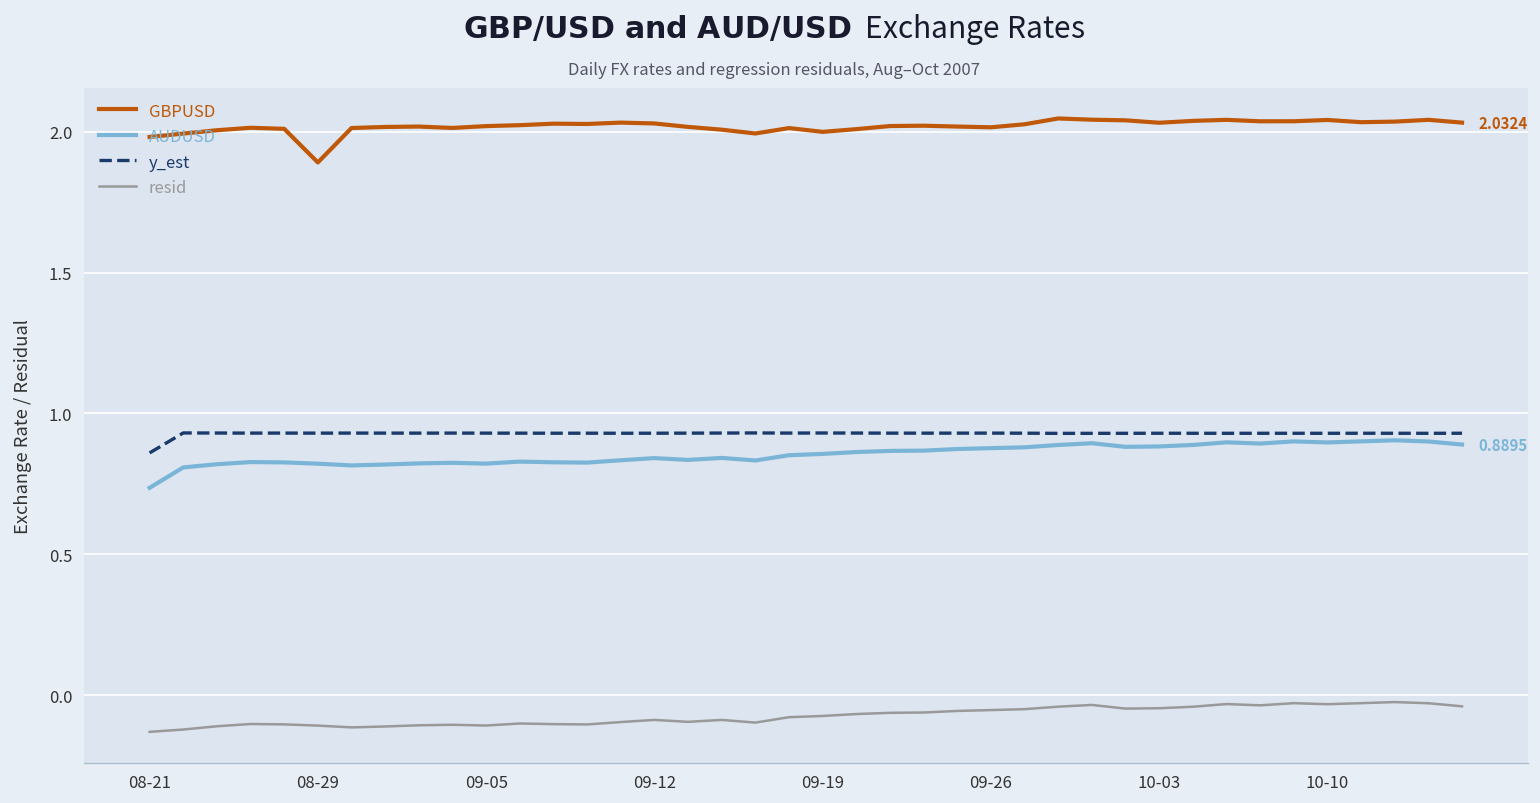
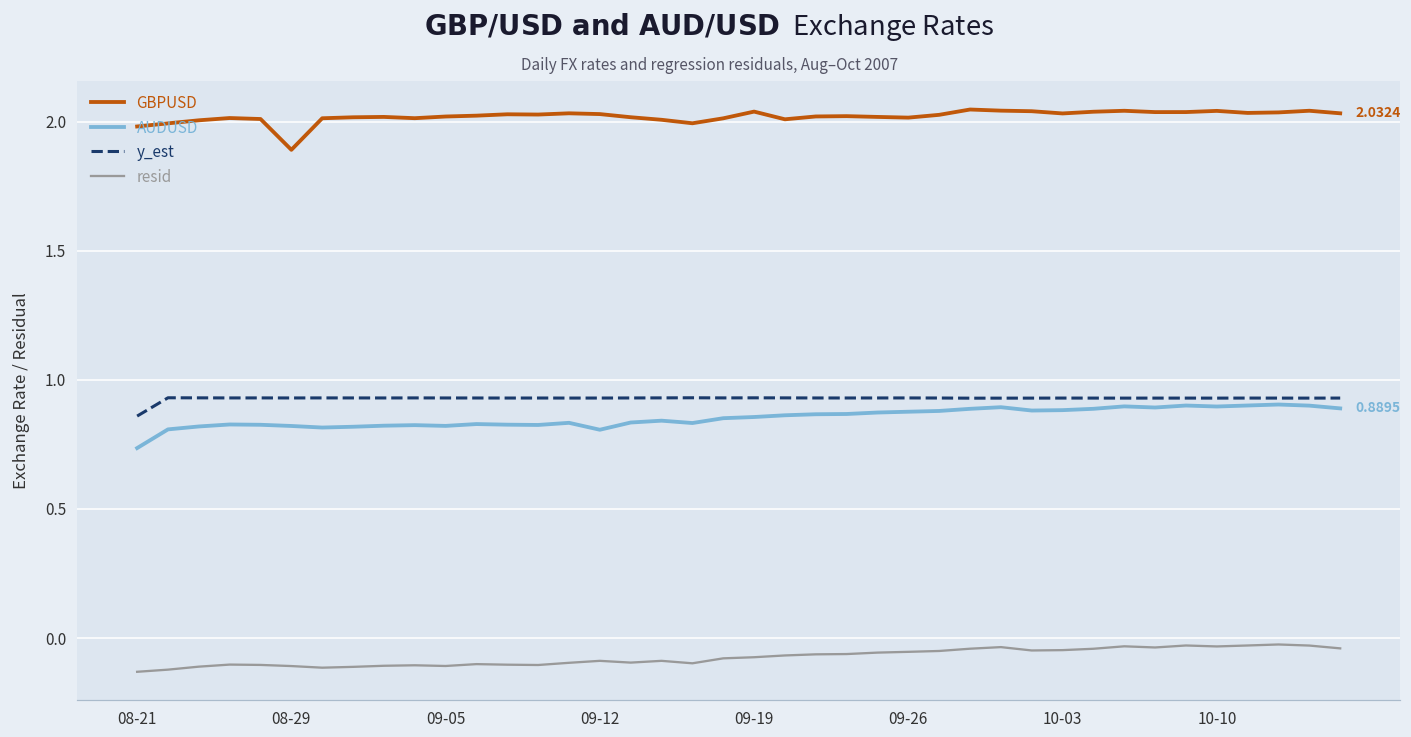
  {
    "GBPUSD": {
      "08-29": 1.89,
      "09-05": 2.02,
      "09-12": 2.03,
-     "09-19": 2.00,
+     "09-19": 2.04,
      "09-26": 2.02,
      "10-03": 2.03,
      "10-10": 2.04
    },
    "AUDUSD": {
      "08-21": 0.74,
      "08-29": 0.82,
      "09-05": 0.82,
-     "09-12": 0.84,
+     "09-12": 0.81,
      "09-19": 0.86,
      "09-26": 0.88,
      "10-03": 0.88,
      "10-10": 0.90
    },
    "y_est": {
      "08-21": 0.86,
      "08-29": 0.93,
      "09-05": 0.93,
      "09-12": 0.93,
      "09-19": 0.93,
      "09-26": 0.93,
      "10-03": 0.93,
      "10-10": 0.93
    },
    "resid": {
      "08-21": -0.13,
      "08-29": -0.11,
      "09-05": -0.11,
      "09-12": -0.09,
      "09-19": -0.07,
      "09-26": -0.05,
      "10-03": -0.05,
      "10-10": -0.03
    }
  }
